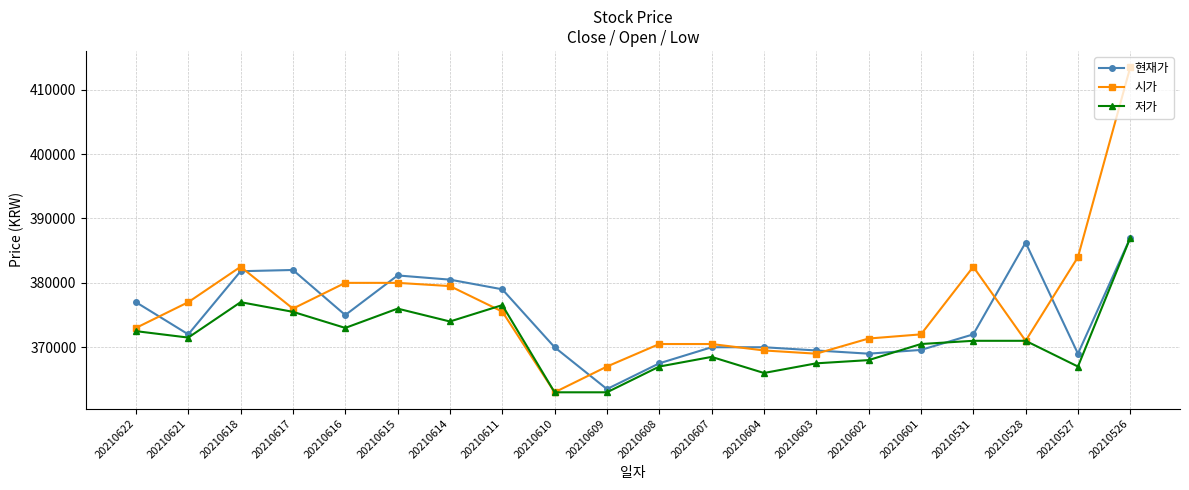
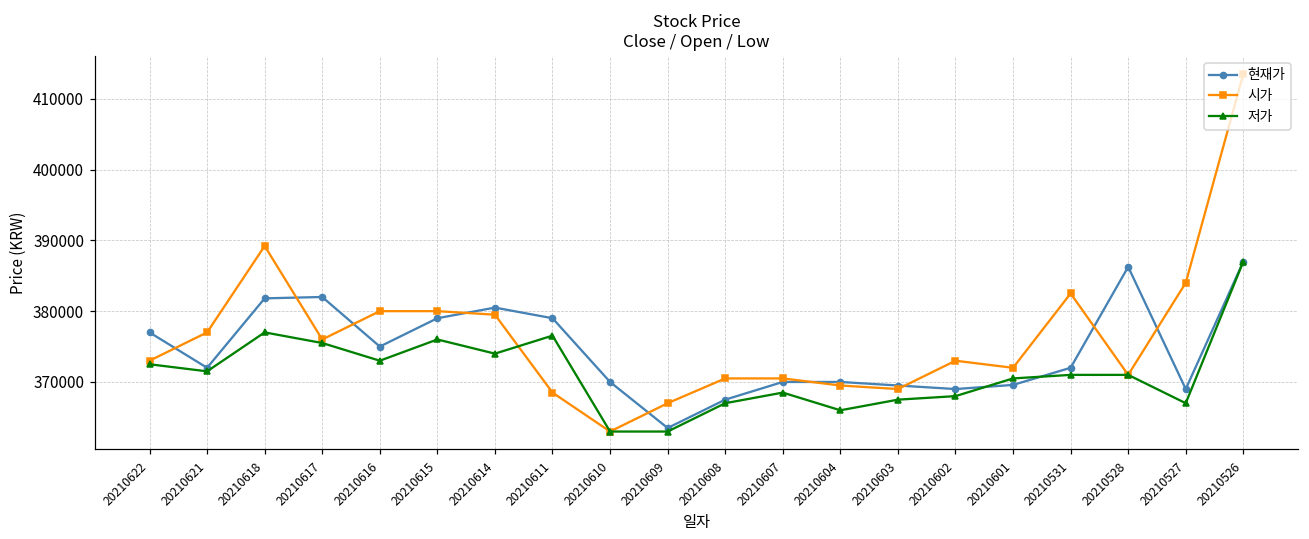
  {
    "현재가": {
      "20210622": 377000,
      "20210621": 372000,
      "20210618": 382000,
      "20210617": 382000,
      "20210616": 375000,
-     "20210615": 381000,
+     "20210615": 379000,
      "20210614": 381000,
      "20210611": 379000,
      "20210610": 370000,
      "20210609": 364000,
      "20210608": 368000,
      "20210607": 370000,
      "20210604": 370000,
      "20210603": 370000,
      "20210602": 369000,
      "20210601": 370000,
      "20210531": 372000,
      "20210528": 386000,
      "20210527": 369000
    },
    "시가": {
      "20210622": 373000,
      "20210621": 377000,
-     "20210618": 383000,
+     "20210618": 389000,
      "20210617": 376000,
      "20210616": 380000,
      "20210615": 380000,
      "20210614": 380000,
-     "20210611": 376000,
+     "20210611": 369000,
      "20210609": 367000,
      "20210608": 371000,
      "20210607": 371000,
      "20210604": 370000,
      "20210603": 369000,
-     "20210602": 371000,
+     "20210602": 373000,
      "20210601": 372000,
      "20210531": 383000,
      "20210527": 384000
    },
    "저가": {
      "20210622": 373000,
      "20210621": 372000,
      "20210618": 377000,
      "20210617": 376000,
      "20210616": 373000,
      "20210615": 376000,
      "20210614": 374000,
      "20210611": 377000,
      "20210609": 363000,
      "20210608": 367000,
      "20210607": 369000,
      "20210604": 366000,
      "20210603": 368000,
      "20210602": 368000,
      "20210601": 371000,
      "20210531": 371000,
      "20210527": 367000
    }
  }
